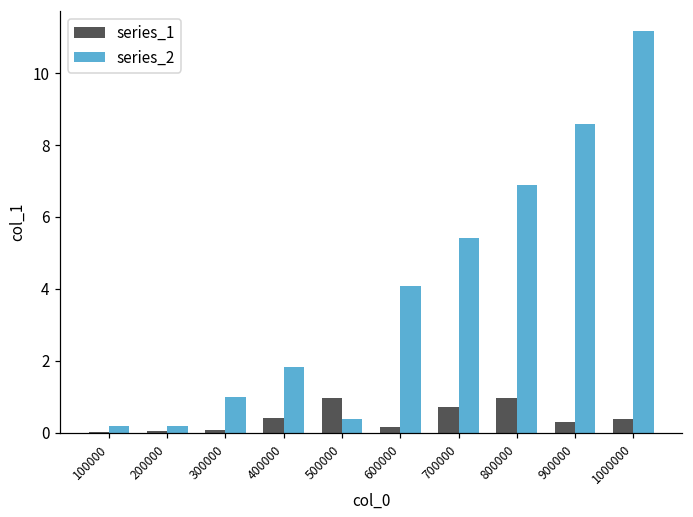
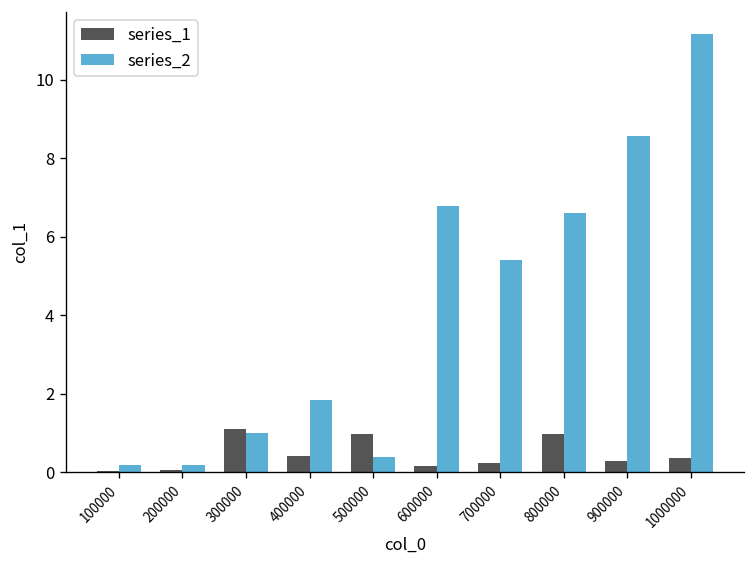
  {
    "series_1": {
-     "300000": 0.1,
+     "300000": 1.1,
      "400000": 0.4,
      "500000": 1.0,
      "600000": 0.2,
-     "700000": 0.7,
+     "700000": 0.2,
      "800000": 1.0,
      "900000": 0.3,
      "1000000": 0.4
    },
    "series_2": {
      "100000": 0.2,
      "200000": 0.2,
      "300000": 1.0,
      "400000": 1.8,
      "500000": 0.4,
-     "600000": 4.1,
+     "600000": 6.8,
      "700000": 5.4,
-     "800000": 6.9,
+     "800000": 6.6,
      "900000": 8.6,
      "1000000": 11.2
    }
  }
